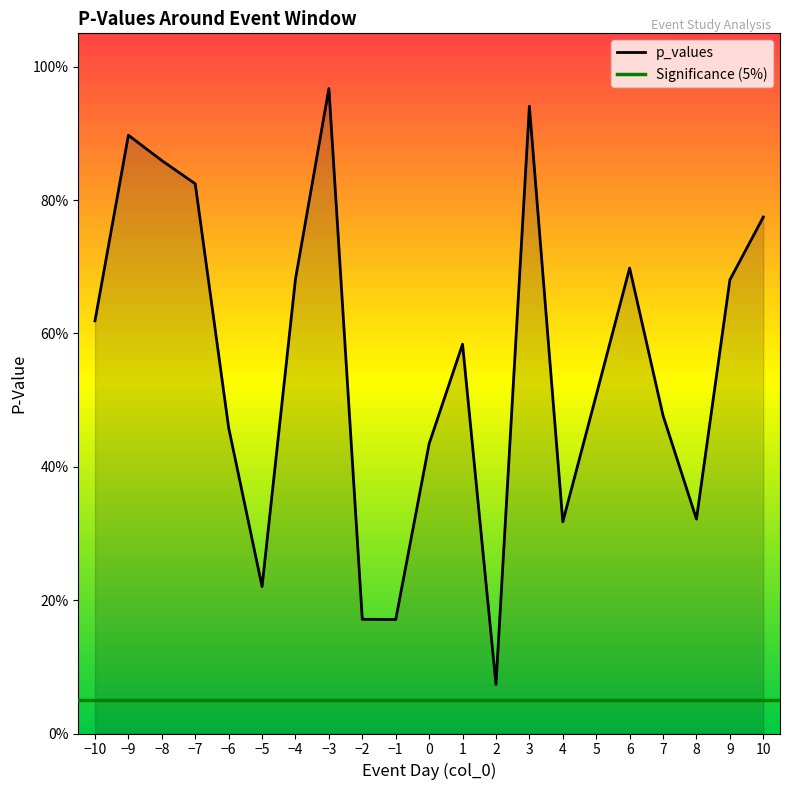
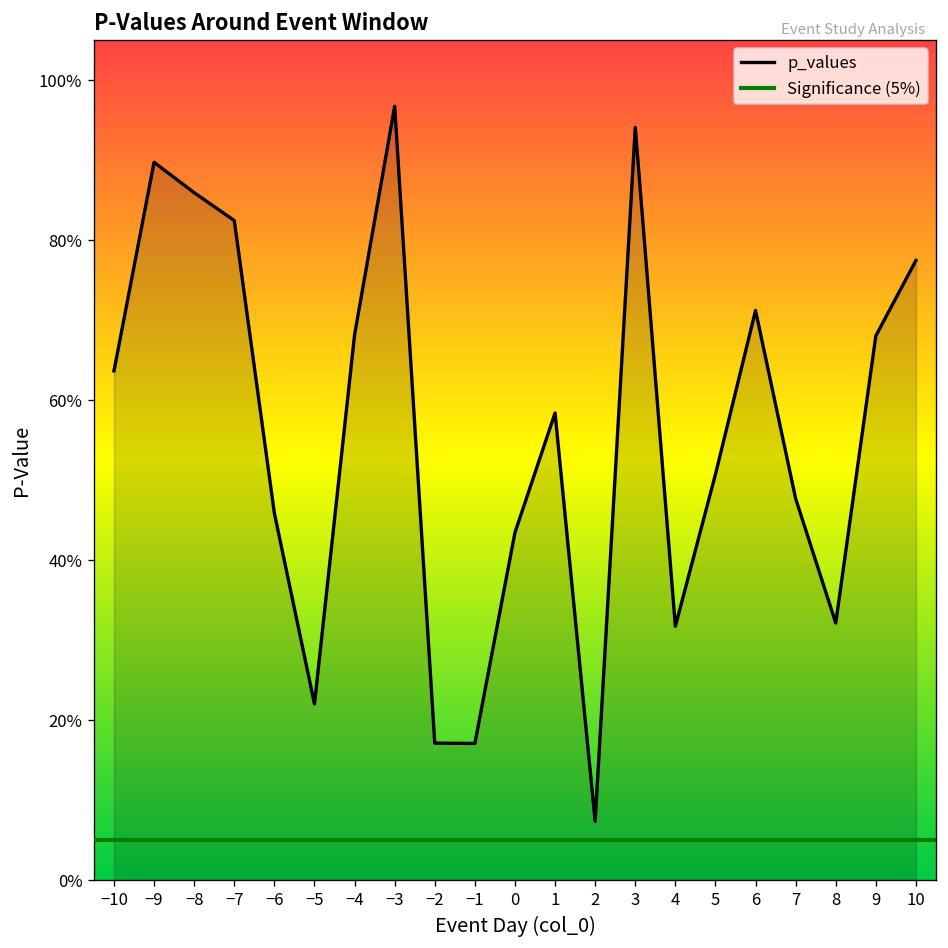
  {
-   "−10": "62%",
+   "−10": "64%",
    "−9": "90%",
    "−8": "86%",
    "−7": "82%",
    "−6": "46%",
    "−5": "22%",
    "−4": "68%",
    "−3": "97%",
    "−2": "17%",
    "−1": "17%",
    "0": "43%",
    "1": "58%",
    "2": "7%",
    "3": "94%",
    "4": "32%",
    "5": "51%",
-   "6": "70%",
+   "6": "71%",
    "7": "48%",
    "8": "32%",
    "9": "68%",
    "10": "77%"
  }
